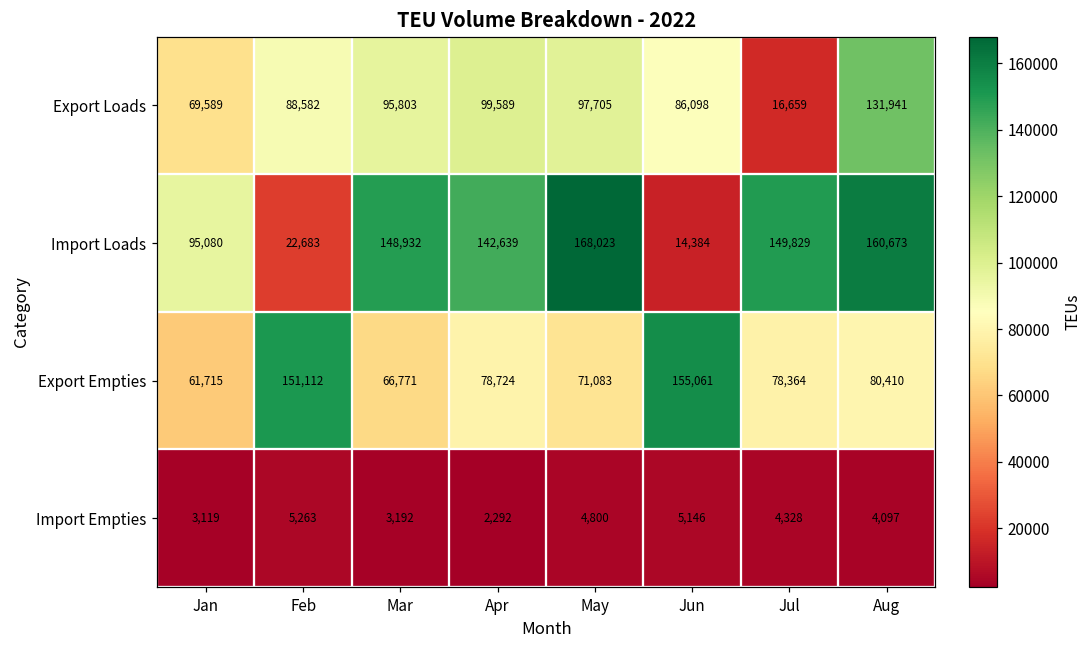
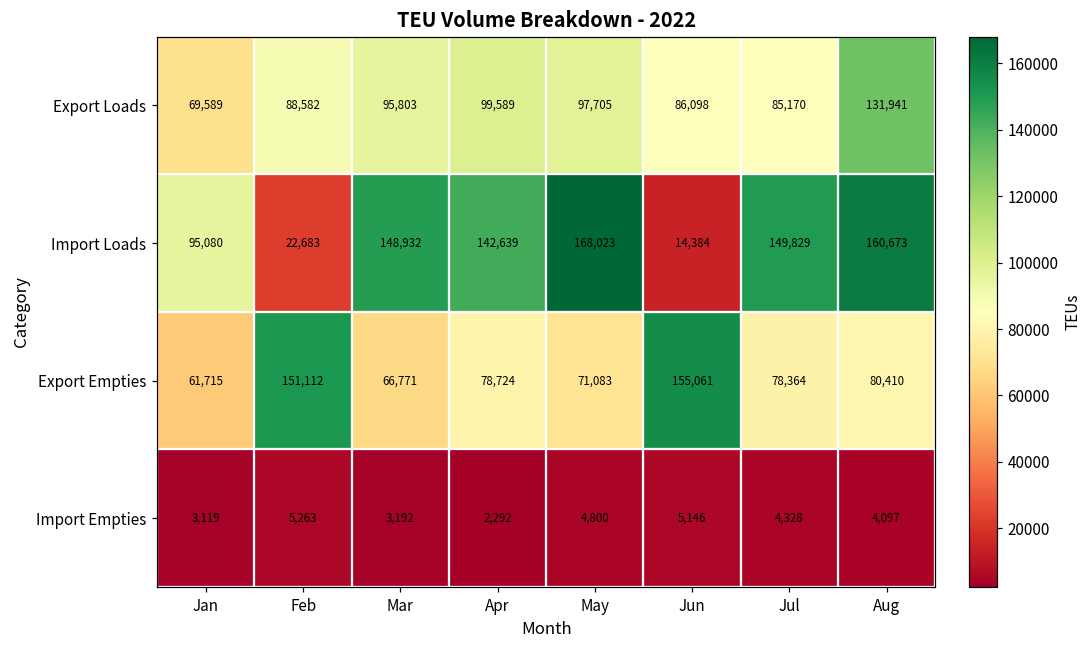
  {
    "Export Loads": {
      "Jan": "69,589",
      "Feb": "88,582",
      "Mar": "95,803",
      "Apr": "99,589",
      "May": "97,705",
      "Jun": "86,098",
-     "Jul": "16,659",
+     "Jul": "85,170",
      "Aug": "131,941"
    },
    "Import Loads": {
      "Jan": "95,080",
      "Feb": "22,683",
      "Mar": "148,932",
      "Apr": "142,639",
      "May": "168,023",
      "Jun": "14,384",
      "Jul": "149,829",
      "Aug": "160,673"
    },
    "Export Empties": {
      "Jan": "61,715",
      "Feb": "151,112",
      "Mar": "66,771",
      "Apr": "78,724",
      "May": "71,083",
      "Jun": "155,061",
      "Jul": "78,364",
      "Aug": "80,410"
    },
    "Import Empties": {
      "Jan": "3,119",
      "Feb": "5,263",
      "Mar": "3,192",
      "Apr": "2,292",
      "May": "4,800",
      "Jun": "5,146",
      "Jul": "4,328",
      "Aug": "4,097"
    }
  }
